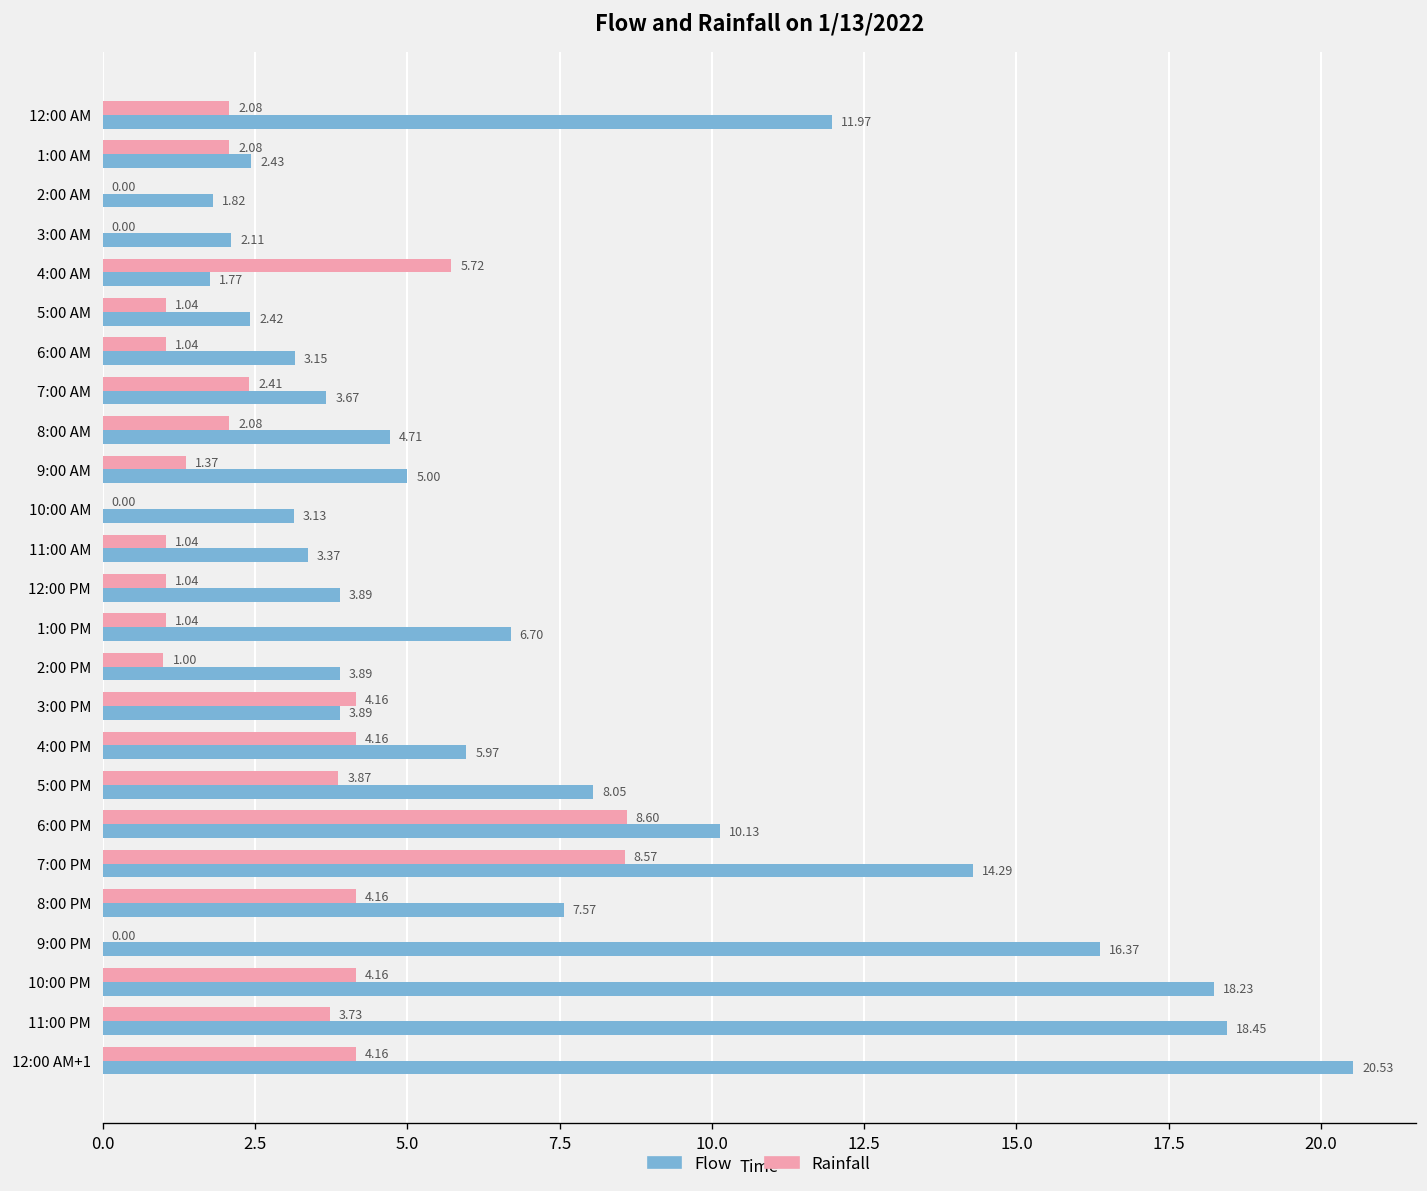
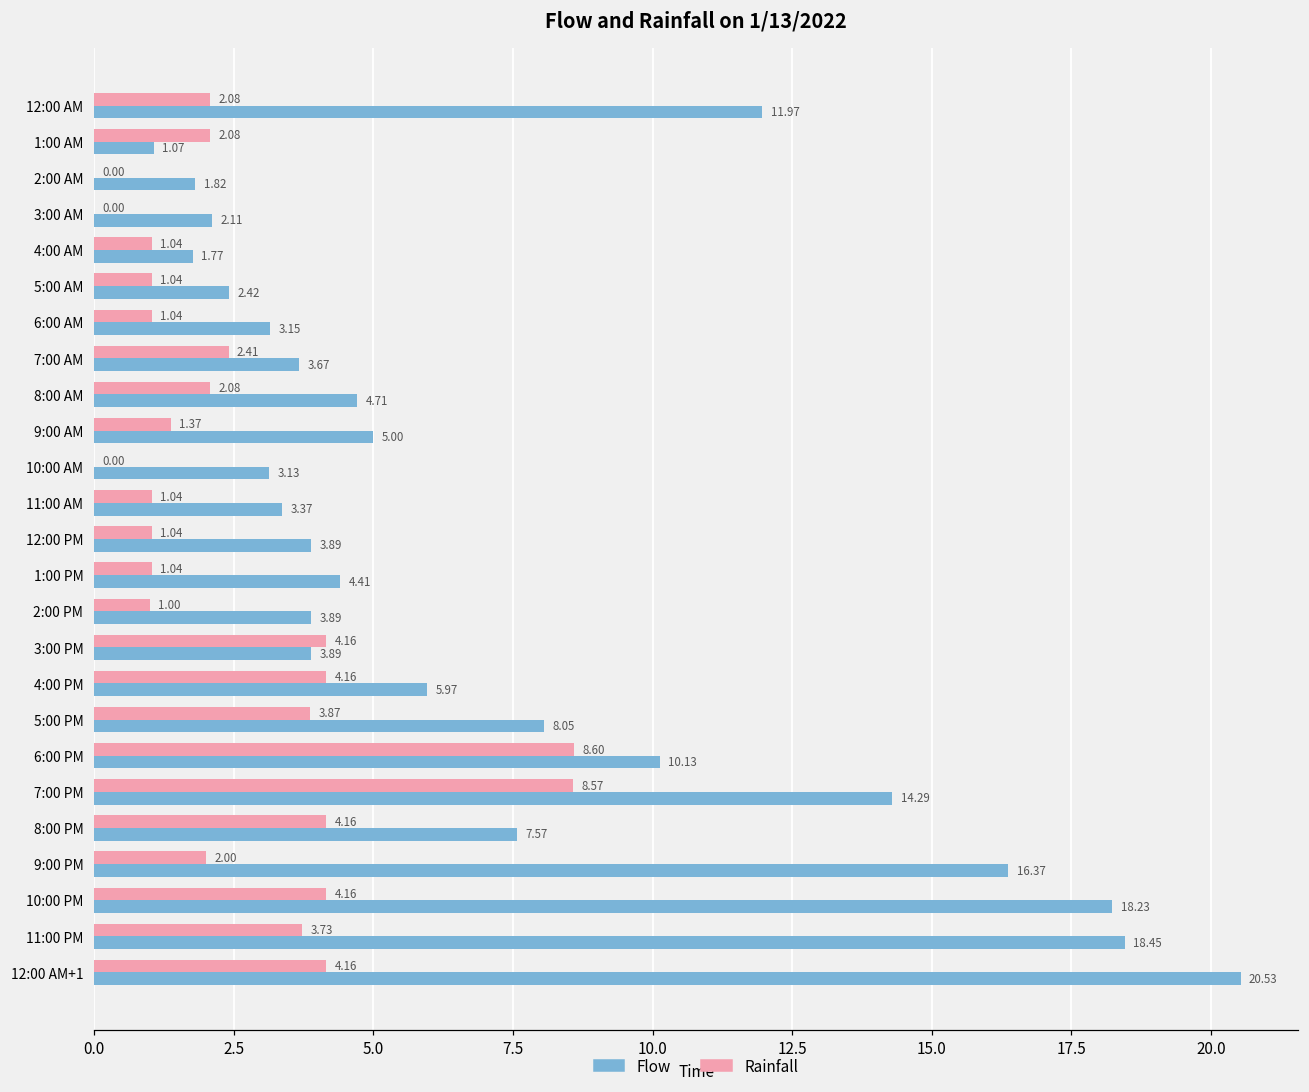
  {
    "Flow": {
      "12:00 AM": 11.97,
-     "1:00 AM": 2.43,
+     "1:00 AM": 1.07,
      "2:00 AM": 1.82,
      "3:00 AM": 2.11,
      "4:00 AM": 1.77,
      "5:00 AM": 2.42,
      "6:00 AM": 3.15,
      "7:00 AM": 3.67,
      "8:00 AM": 4.71,
      "9:00 AM": 5.00,
      "10:00 AM": 3.13,
      "11:00 AM": 3.37,
      "12:00 PM": 3.89,
-     "1:00 PM": 6.70,
+     "1:00 PM": 4.41,
      "2:00 PM": 3.89,
      "3:00 PM": 3.89,
      "4:00 PM": 5.97,
      "5:00 PM": 8.05,
      "6:00 PM": 10.13,
      "7:00 PM": 14.29,
      "8:00 PM": 7.57,
      "9:00 PM": 16.37,
      "10:00 PM": 18.23,
      "11:00 PM": 18.45,
      "12:00 AM+1": 20.53
    },
    "Rainfall": {
      "12:00 AM": 2.08,
      "1:00 AM": 2.08,
      "2:00 AM": 0.00,
      "3:00 AM": 0.00,
-     "4:00 AM": 5.72,
+     "4:00 AM": 1.04,
      "5:00 AM": 1.04,
      "6:00 AM": 1.04,
      "7:00 AM": 2.41,
      "8:00 AM": 2.08,
      "9:00 AM": 1.37,
      "10:00 AM": 0.00,
      "11:00 AM": 1.04,
      "12:00 PM": 1.04,
      "1:00 PM": 1.04,
      "2:00 PM": 1.00,
      "3:00 PM": 4.16,
      "4:00 PM": 4.16,
      "5:00 PM": 3.87,
      "6:00 PM": 8.60,
      "7:00 PM": 8.57,
      "8:00 PM": 4.16,
-     "9:00 PM": 0.00,
+     "9:00 PM": 2.00,
      "10:00 PM": 4.16,
      "11:00 PM": 3.73,
      "12:00 AM+1": 4.16
    }
  }
